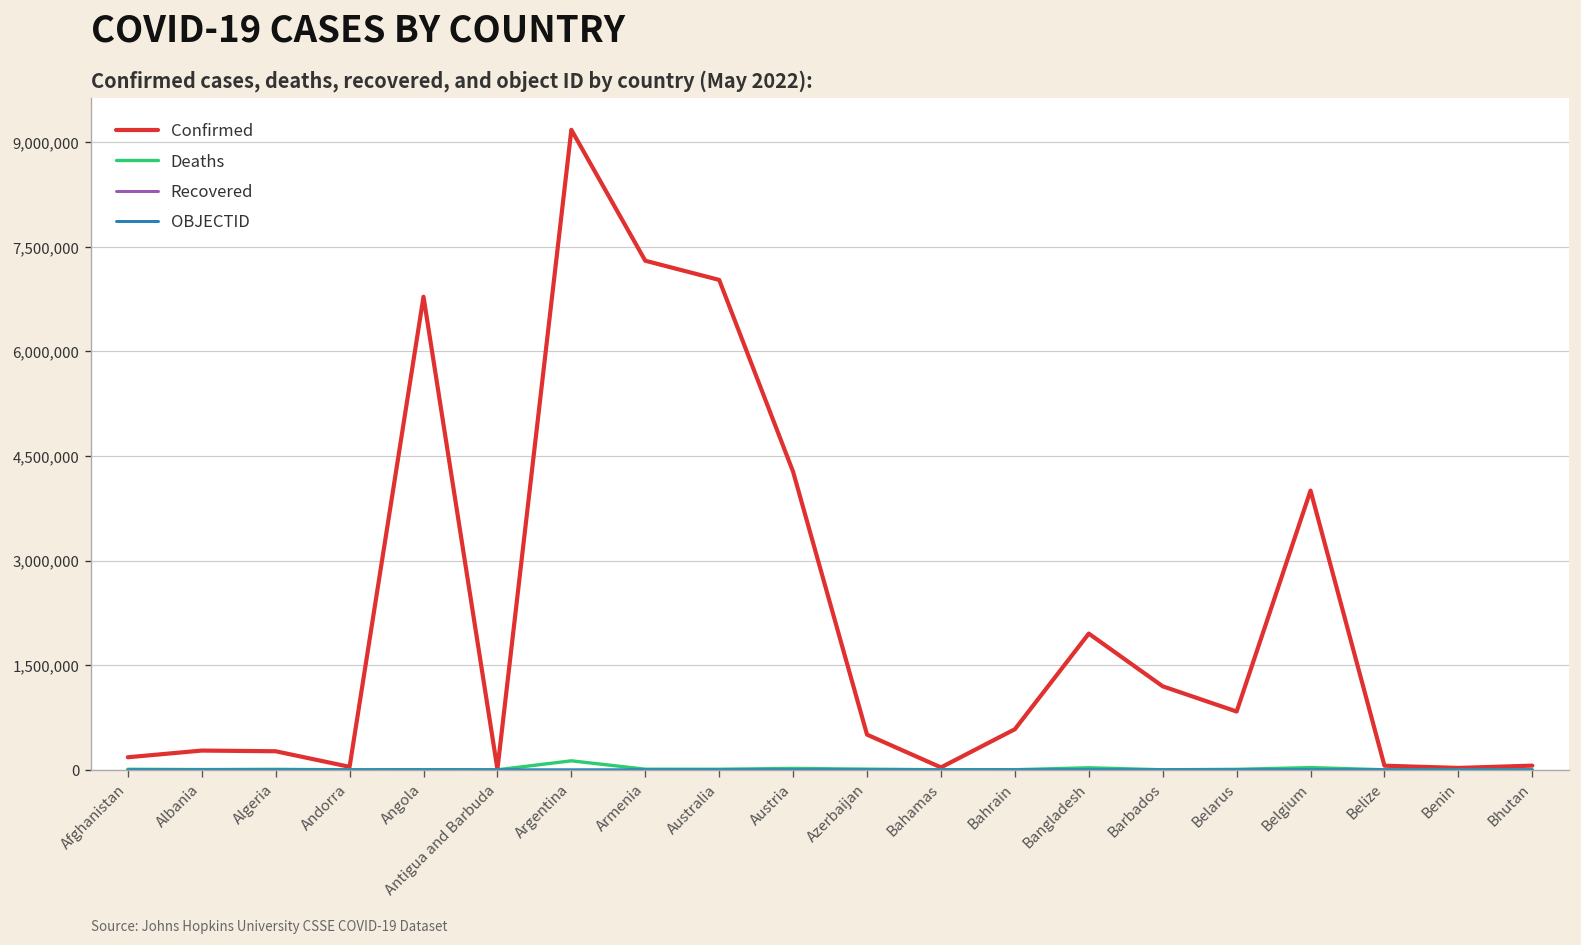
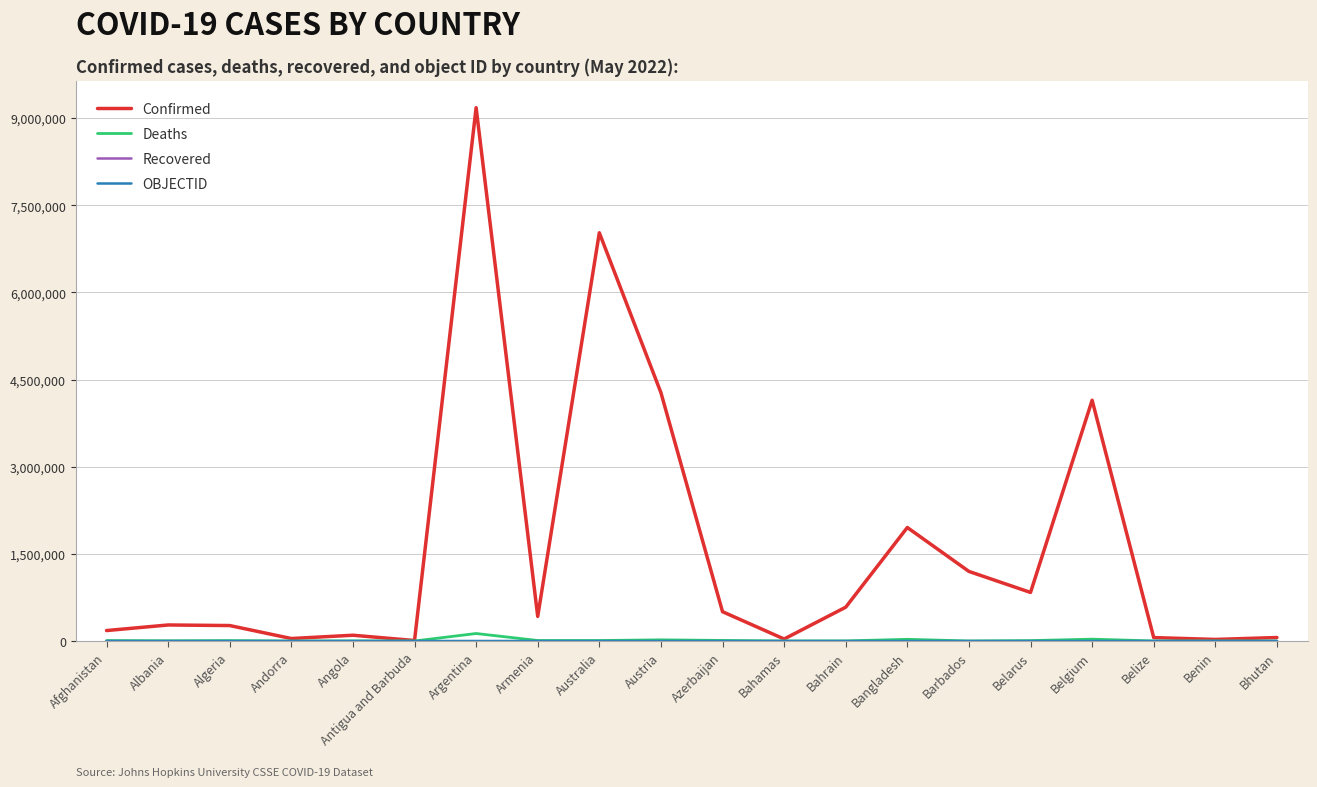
  {
    "Confirmed": {
      "Afghanistan": "200,000",
      "Albania": "300,000",
      "Algeria": "300,000",
-     "Angola": "6,800,000",
+     "Angola": "100,000",
      "Argentina": "9,200,000",
-     "Armenia": "7,300,000",
+     "Armenia": "400,000",
      "Australia": "7,000,000",
      "Austria": "4,300,000",
      "Azerbaijan": "500,000",
      "Bahrain": "600,000",
      "Bangladesh": "2,000,000",
      "Barbados": "1,200,000",
      "Belarus": "800,000",
-     "Belgium": "4,000,000",
+     "Belgium": "4,100,000",
      "Belize": "100,000",
      "Bhutan": "100,000"
    },
    "Deaths": {
      "Argentina": "100,000"
    },
    "OBJECTID": {
      "Argentina": "0"
    }
  }
